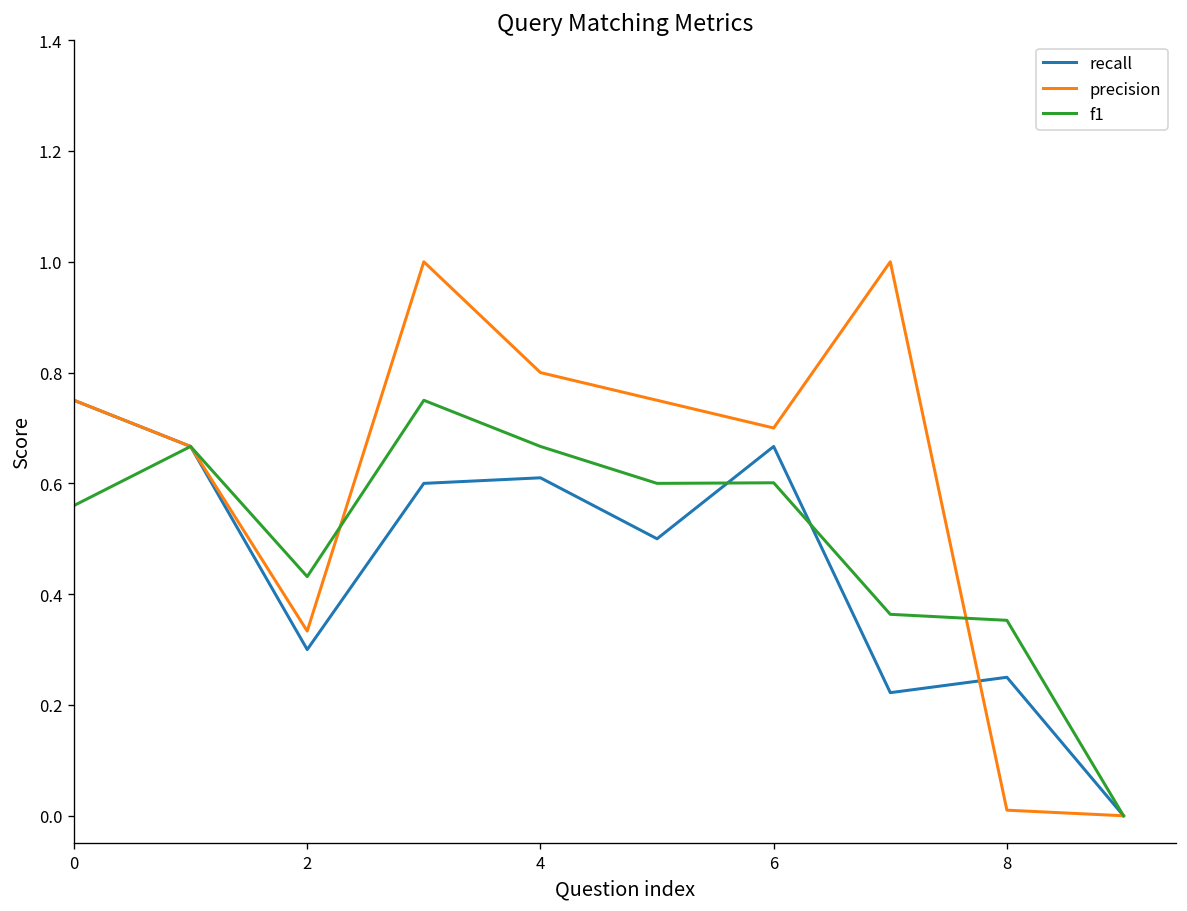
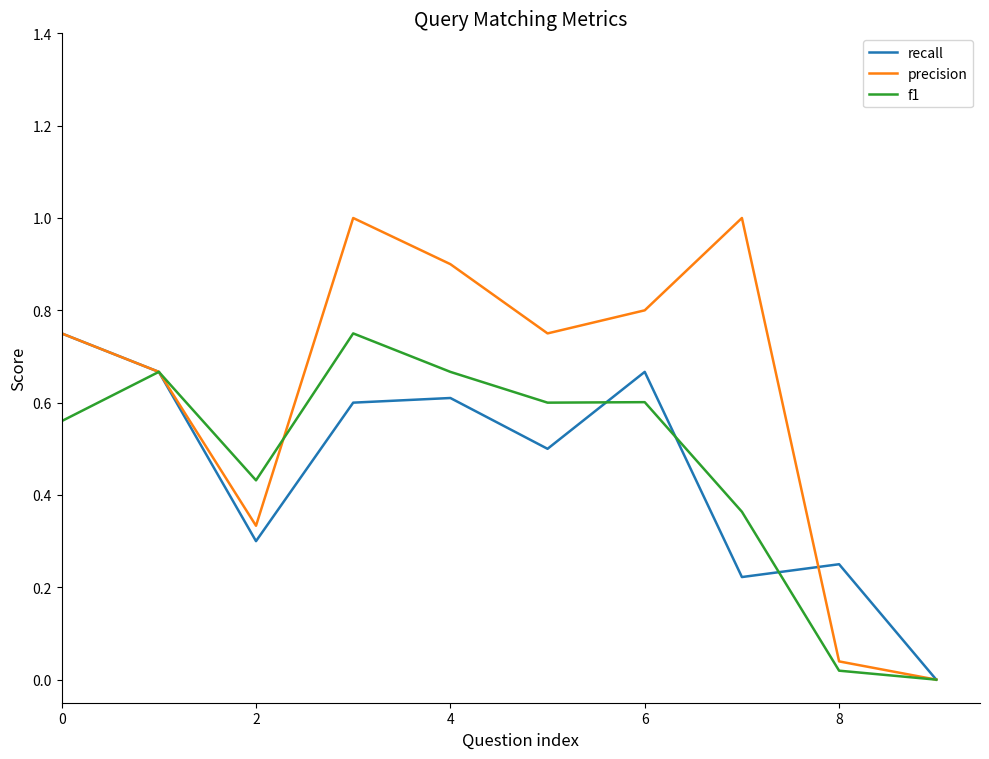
  {
    "recall": {
      "2": 0.30,
      "4": 0.61,
      "6": 0.67,
      "8": 0.25
    },
    "precision": {
      "2": 0.33,
-     "4": 0.8,
-     "6": 0.7,
-     "8": 0.01
+     "4": 0.9,
+     "6": 0.8,
+     "8": 0.04
    },
    "f1": {
      "0": 0.56,
      "2": 0.43,
      "4": 0.67,
      "6": 0.60,
-     "8": 0.35
+     "8": 0.02
    }
  }
